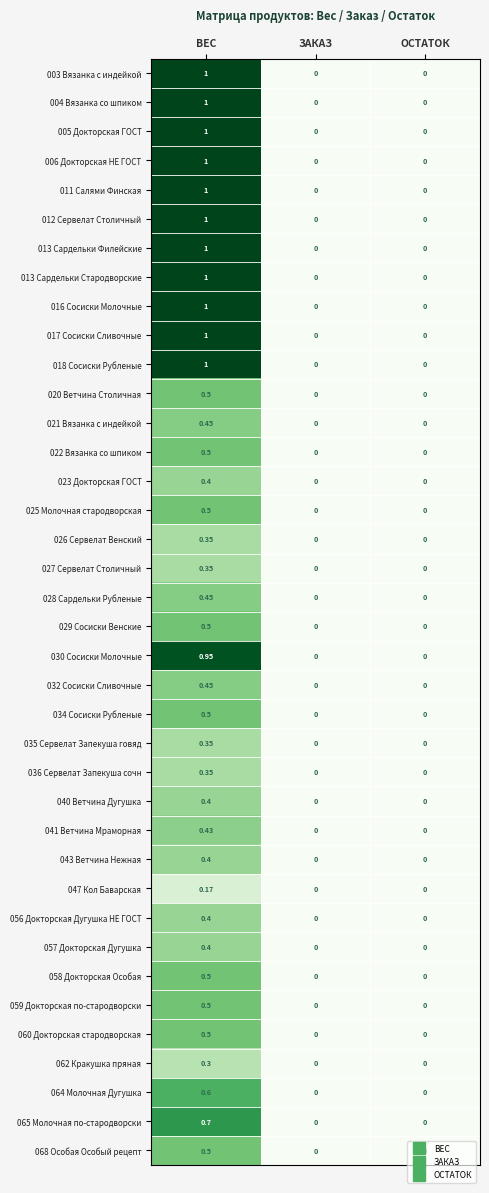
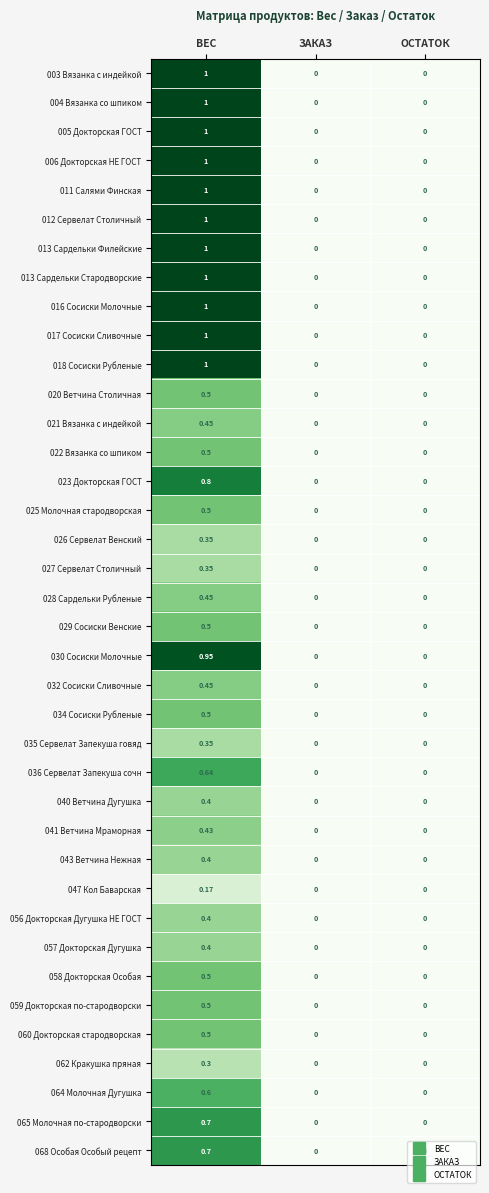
  {
    "003 Вязанка с индейкой": {
      "ВЕС": 1,
      "ЗАКАЗ": 0,
      "ОСТАТОК": 0
    },
    "004 Вязанка со шпиком": {
      "ВЕС": 1,
      "ЗАКАЗ": 0,
      "ОСТАТОК": 0
    },
    "005 Докторская ГОСТ": {
      "ВЕС": 1,
      "ЗАКАЗ": 0,
      "ОСТАТОК": 0
    },
    "006 Докторская НЕ ГОСТ": {
      "ВЕС": 1,
      "ЗАКАЗ": 0,
      "ОСТАТОК": 0
    },
    "011 Салями Финская": {
      "ВЕС": 1,
      "ЗАКАЗ": 0,
      "ОСТАТОК": 0
    },
    "012 Сервелат Столичный": {
      "ВЕС": 1,
      "ЗАКАЗ": 0,
      "ОСТАТОК": 0
    },
    "013 Сардельки Филейские": {
      "ВЕС": 1,
      "ЗАКАЗ": 0,
      "ОСТАТОК": 0
    },
    "013 Сардельки Стародворские": {
      "ВЕС": 1,
      "ЗАКАЗ": 0,
      "ОСТАТОК": 0
    },
    "016 Сосиски Молочные": {
      "ВЕС": 1,
      "ЗАКАЗ": 0,
      "ОСТАТОК": 0
    },
    "017 Сосиски Сливочные": {
      "ВЕС": 1,
      "ЗАКАЗ": 0,
      "ОСТАТОК": 0
    },
    "018 Сосиски Рубленые": {
      "ВЕС": 1,
      "ЗАКАЗ": 0,
      "ОСТАТОК": 0
    },
    "020 Ветчина Столичная": {
      "ВЕС": 0.5,
      "ЗАКАЗ": 0,
      "ОСТАТОК": 0
    },
    "021 Вязанка с индейкой": {
      "ВЕС": 0.45,
      "ЗАКАЗ": 0,
      "ОСТАТОК": 0
    },
    "022 Вязанка со шпиком": {
      "ВЕС": 0.5,
      "ЗАКАЗ": 0,
      "ОСТАТОК": 0
    },
    "023 Докторская ГОСТ": {
-     "ВЕС": 0.4,
+     "ВЕС": 0.8,
      "ЗАКАЗ": 0,
      "ОСТАТОК": 0
    },
    "025 Молочная стародворская": {
      "ВЕС": 0.5,
      "ЗАКАЗ": 0,
      "ОСТАТОК": 0
    },
    "026 Сервелат Венский": {
      "ВЕС": 0.35,
      "ЗАКАЗ": 0,
      "ОСТАТОК": 0
    },
    "027 Сервелат Столичный": {
      "ВЕС": 0.35,
      "ЗАКАЗ": 0,
      "ОСТАТОК": 0
    },
    "028 Сардельки Рубленые": {
      "ВЕС": 0.45,
      "ЗАКАЗ": 0,
      "ОСТАТОК": 0
    },
    "029 Сосиски Венские": {
      "ВЕС": 0.5,
      "ЗАКАЗ": 0,
      "ОСТАТОК": 0
    },
    "030 Сосиски Молочные": {
      "ВЕС": 0.95,
      "ЗАКАЗ": 0,
      "ОСТАТОК": 0
    },
    "032 Сосиски Сливочные": {
      "ВЕС": 0.45,
      "ЗАКАЗ": 0,
      "ОСТАТОК": 0
    },
    "034 Сосиски Рубленые": {
      "ВЕС": 0.5,
      "ЗАКАЗ": 0,
      "ОСТАТОК": 0
    },
    "035 Сервелат Запекуша говяд": {
      "ВЕС": 0.35,
      "ЗАКАЗ": 0,
      "ОСТАТОК": 0
    },
    "036 Сервелат Запекуша сочн": {
-     "ВЕС": 0.35,
+     "ВЕС": 0.64,
      "ЗАКАЗ": 0,
      "ОСТАТОК": 0
    },
    "040 Ветчина Дугушка": {
      "ВЕС": 0.4,
      "ЗАКАЗ": 0,
      "ОСТАТОК": 0
    },
    "041 Ветчина Мраморная": {
      "ВЕС": 0.43,
      "ЗАКАЗ": 0,
      "ОСТАТОК": 0
    },
    "043 Ветчина Нежная": {
      "ВЕС": 0.4,
      "ЗАКАЗ": 0,
      "ОСТАТОК": 0
    },
    "047 Кол Баварская": {
      "ВЕС": 0.17,
      "ЗАКАЗ": 0,
      "ОСТАТОК": 0
    },
    "056 Докторская Дугушка НЕ ГОСТ": {
      "ВЕС": 0.4,
      "ЗАКАЗ": 0,
      "ОСТАТОК": 0
    },
    "057 Докторская Дугушка": {
      "ВЕС": 0.4,
      "ЗАКАЗ": 0,
      "ОСТАТОК": 0
    },
    "058 Докторская Особая": {
      "ВЕС": 0.5,
      "ЗАКАЗ": 0,
      "ОСТАТОК": 0
    },
    "059 Докторская по-стародворски": {
      "ВЕС": 0.5,
      "ЗАКАЗ": 0,
      "ОСТАТОК": 0
    },
    "060 Докторская стародворская": {
      "ВЕС": 0.5,
      "ЗАКАЗ": 0,
      "ОСТАТОК": 0
    },
    "062 Кракушка пряная": {
      "ВЕС": 0.3,
      "ЗАКАЗ": 0,
      "ОСТАТОК": 0
    },
    "064 Молочная Дугушка": {
      "ВЕС": 0.6,
      "ЗАКАЗ": 0,
      "ОСТАТОК": 0
    },
    "065 Молочная по-стародворски": {
      "ВЕС": 0.7,
      "ЗАКАЗ": 0,
      "ОСТАТОК": 0
    },
    "068 Особая Особый рецепт": {
-     "ВЕС": 0.5,
+     "ВЕС": 0.7,
      "ЗАКАЗ": 0
    }
  }
